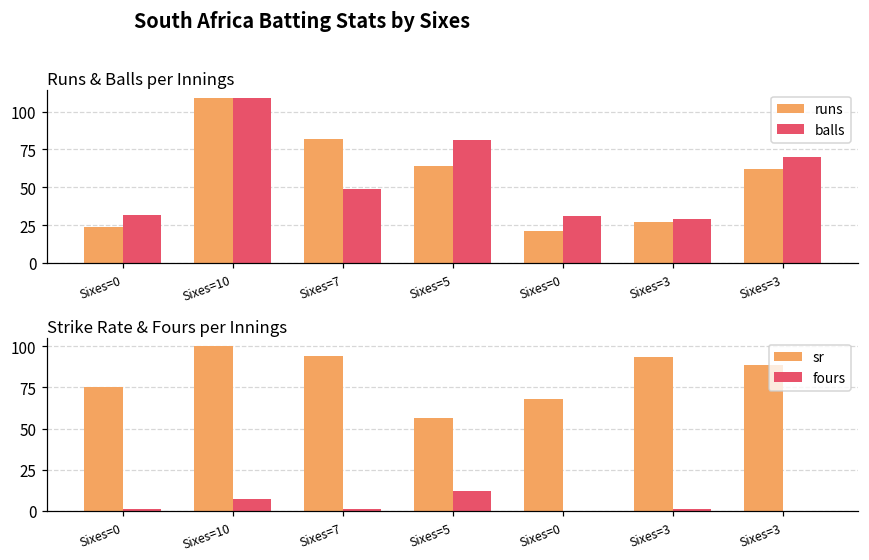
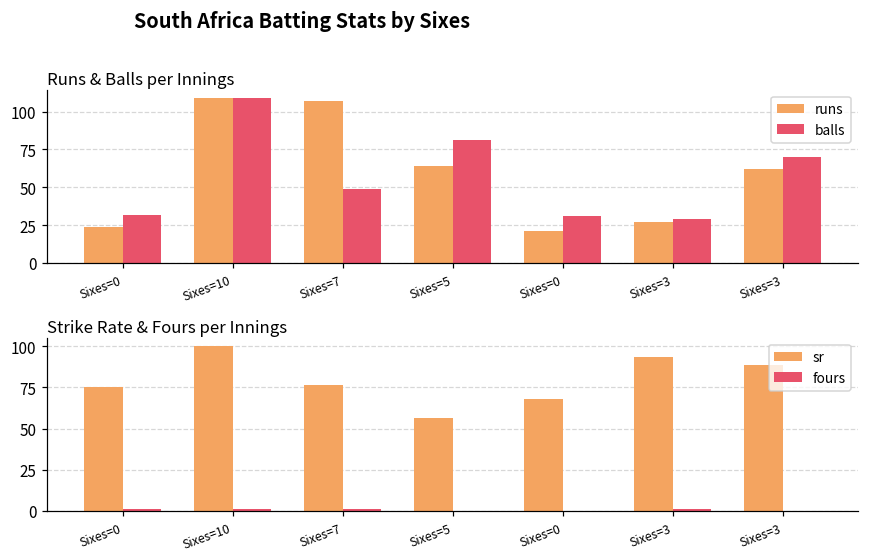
  {
    "Runs & Balls per Innings": {
      "runs": {
        "Sixes=10": 109,
-       "Sixes=7": 82,
+       "Sixes=7": 107,
        "Sixes=5": 64
      },
      "balls": {
        "Sixes=10": 109,
        "Sixes=7": 49,
        "Sixes=5": 81
      }
    },
    "Strike Rate & Fours per Innings": {
      "sr": {
        "Sixes=10": 100,
-       "Sixes=7": 94,
+       "Sixes=7": 77,
        "Sixes=5": 56
      },
      "fours": {
-       "Sixes=10": 7,
-       "Sixes=5": 12
+       "Sixes=10": 1,
+       "Sixes=5": 0
      }
    }
  }
